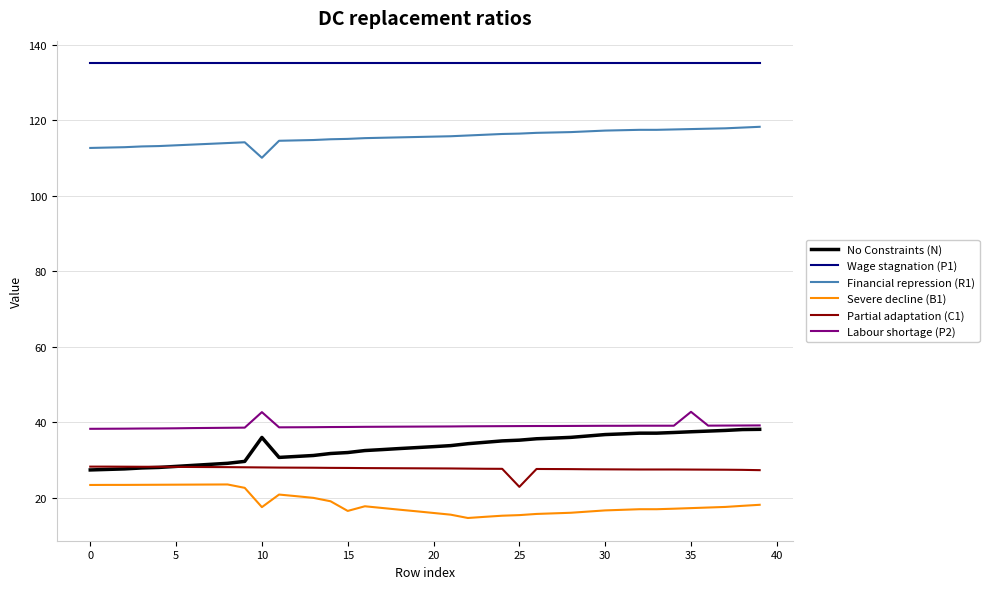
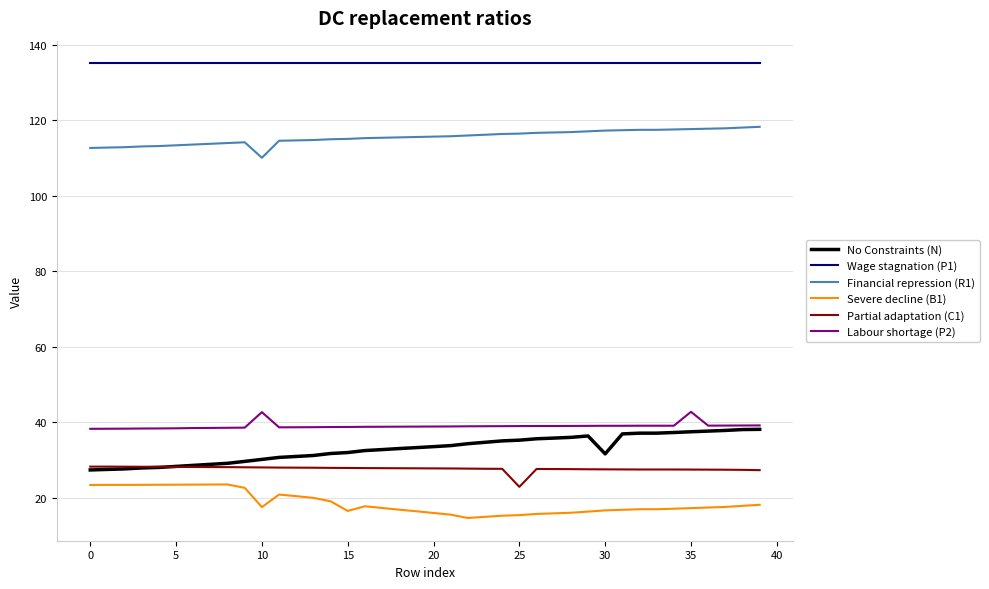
  {
    "No Constraints (N)": {
      "0": 27,
-     "10": 36,
+     "10": 30,
      "15": 32,
      "20": 34,
      "25": 35,
-     "30": 37,
+     "30": 32,
      "35": 38
    },
    "Wage stagnation (P1)": {
      "0": 135,
      "5": 135,
      "10": 135,
      "15": 135,
      "20": 135,
      "25": 135,
      "30": 135,
      "35": 135
    },
    "Financial repression (R1)": {
      "0": 113,
      "5": 113,
      "10": 110,
      "15": 115,
      "20": 116,
      "25": 117,
      "30": 117,
      "35": 118
    },
    "Severe decline (B1)": {
      "0": 23,
      "5": 23,
      "10": 18,
      "15": 17,
      "20": 16,
      "25": 15,
      "30": 17,
      "35": 17
    },
    "Partial adaptation (C1)": {
      "0": 28,
      "10": 28,
      "15": 28,
      "20": 28,
      "25": 23,
      "30": 28,
      "35": 27
    },
    "Labour shortage (P2)": {
      "0": 38,
      "5": 38,
      "10": 43,
      "15": 39,
      "20": 39,
      "25": 39,
      "30": 39,
      "35": 43
    }
  }
